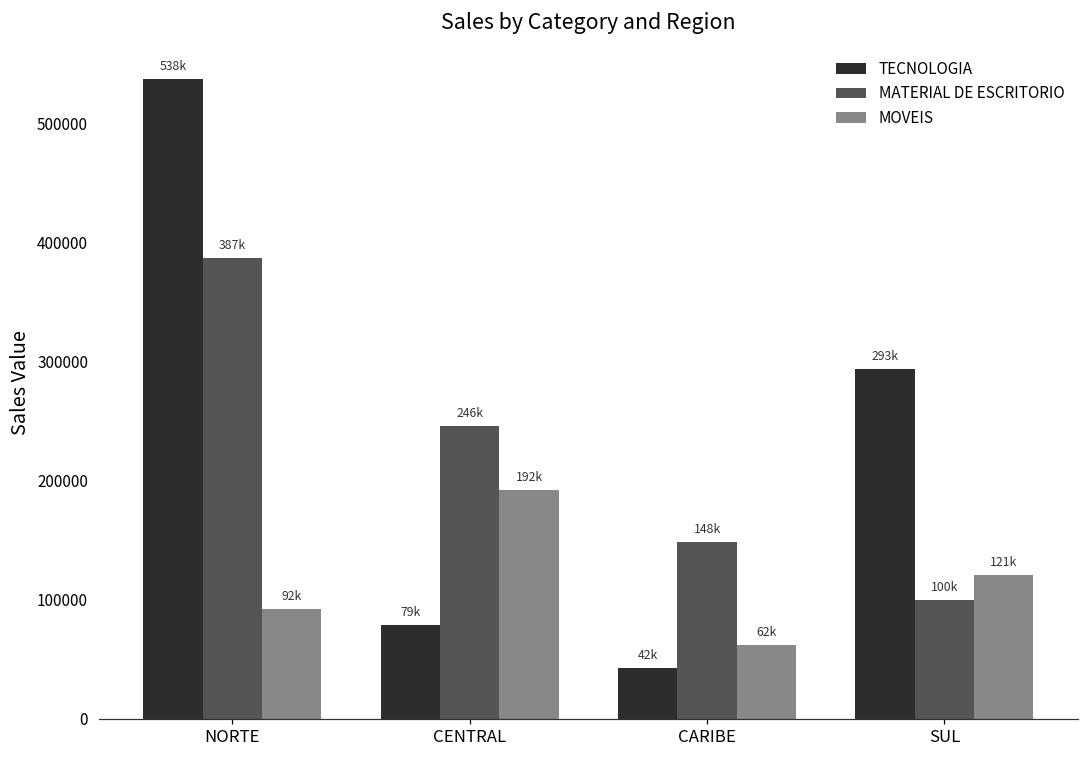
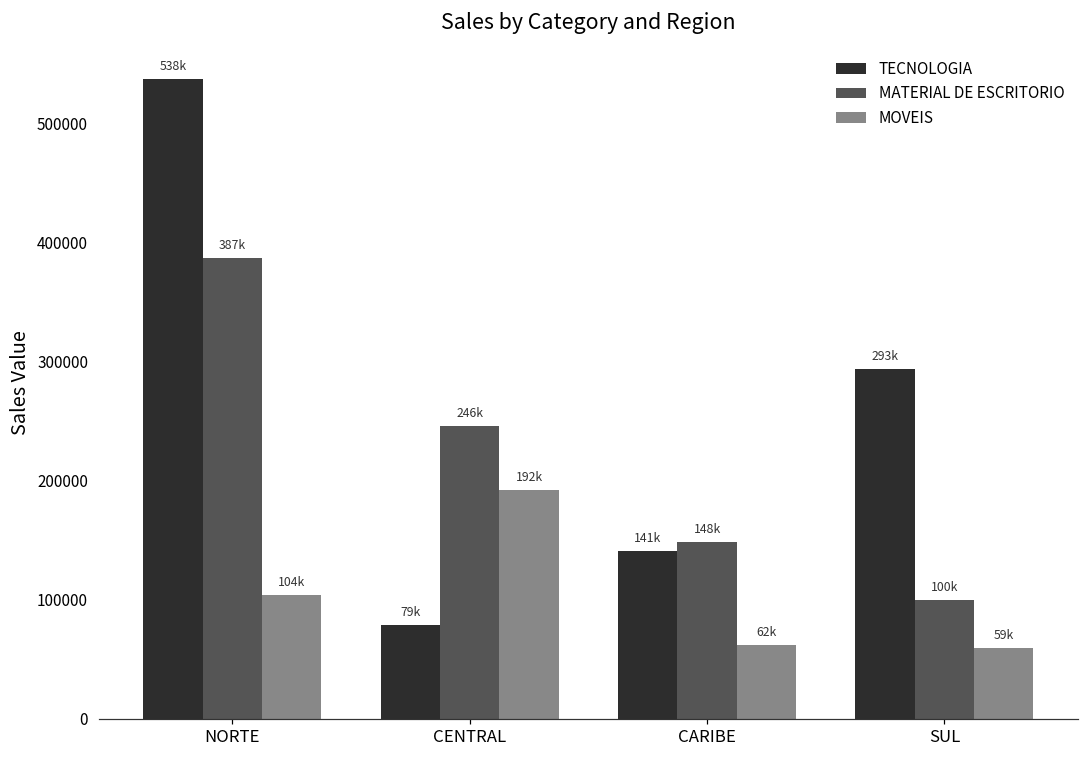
  {
    "TECNOLOGIA": {
      "NORTE": "538k",
      "CENTRAL": "79k",
-     "CARIBE": "42k",
+     "CARIBE": "141k",
      "SUL": "293k"
    },
    "MATERIAL DE ESCRITORIO": {
      "NORTE": "387k",
      "CENTRAL": "246k",
      "CARIBE": "148k",
      "SUL": "100k"
    },
    "MOVEIS": {
-     "NORTE": "92k",
+     "NORTE": "104k",
      "CENTRAL": "192k",
      "CARIBE": "62k",
-     "SUL": "121k"
+     "SUL": "59k"
    }
  }
